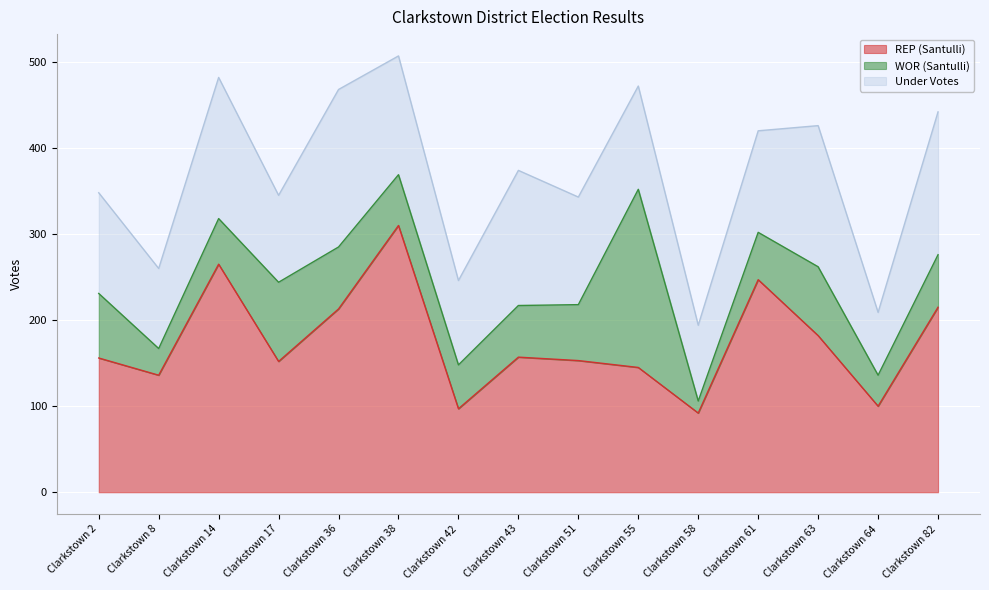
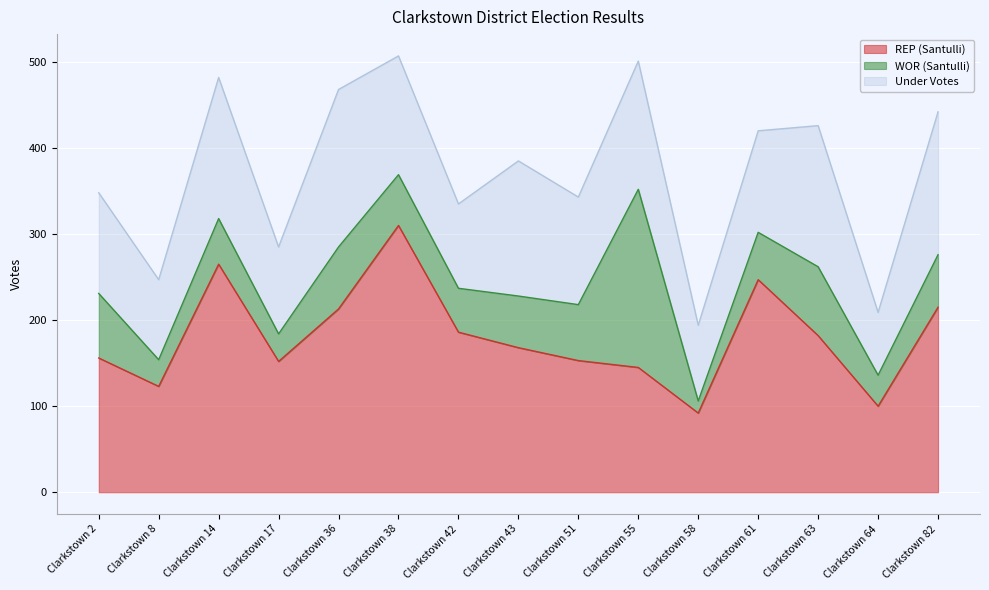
  {
    "REP (Santulli)": {
      "Clarkstown 2": 160,
-     "Clarkstown 8": 140,
+     "Clarkstown 8": 120,
      "Clarkstown 14": 270,
      "Clarkstown 17": 150,
      "Clarkstown 36": 210,
      "Clarkstown 38": 310,
-     "Clarkstown 42": 100,
-     "Clarkstown 43": 160,
+     "Clarkstown 42": 190,
+     "Clarkstown 43": 170,
      "Clarkstown 51": 150,
      "Clarkstown 55": 150,
      "Clarkstown 58": 90,
      "Clarkstown 61": 250,
      "Clarkstown 63": 180,
      "Clarkstown 64": 100,
      "Clarkstown 82": 220
    },
    "WOR (Santulli)": {
      "Clarkstown 2": 80,
      "Clarkstown 8": 30,
      "Clarkstown 14": 50,
-     "Clarkstown 17": 90,
+     "Clarkstown 17": 30,
      "Clarkstown 36": 70,
      "Clarkstown 38": 60,
      "Clarkstown 42": 50,
      "Clarkstown 43": 60,
      "Clarkstown 51": 70,
      "Clarkstown 55": 210,
      "Clarkstown 58": 10,
      "Clarkstown 61": 60,
      "Clarkstown 63": 80,
      "Clarkstown 64": 40,
      "Clarkstown 82": 60
    },
    "Under Votes": {
      "Clarkstown 2": 120,
      "Clarkstown 8": 90,
      "Clarkstown 14": 160,
      "Clarkstown 17": 100,
      "Clarkstown 36": 180,
      "Clarkstown 38": 140,
      "Clarkstown 42": 100,
      "Clarkstown 43": 160,
      "Clarkstown 51": 130,
-     "Clarkstown 55": 120,
+     "Clarkstown 55": 150,
      "Clarkstown 58": 90,
      "Clarkstown 61": 120,
      "Clarkstown 63": 160,
      "Clarkstown 64": 70,
      "Clarkstown 82": 170
    }
  }
